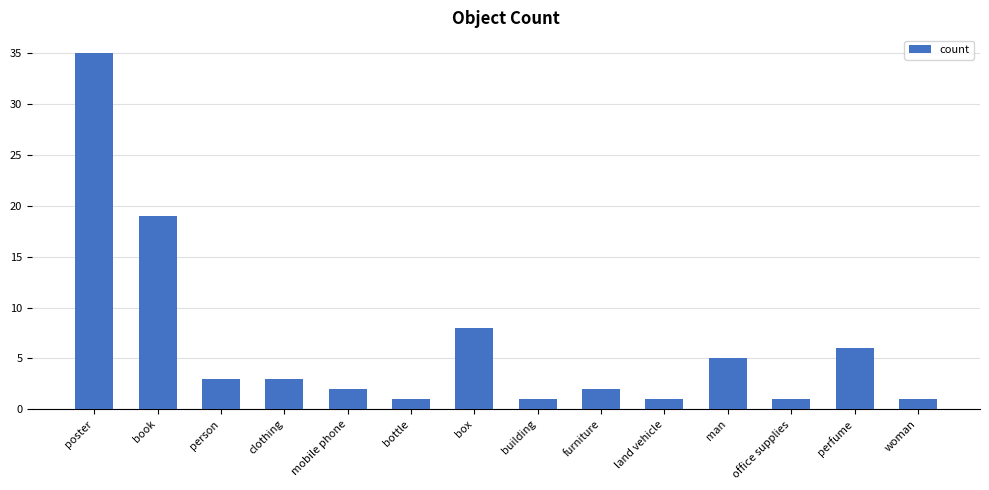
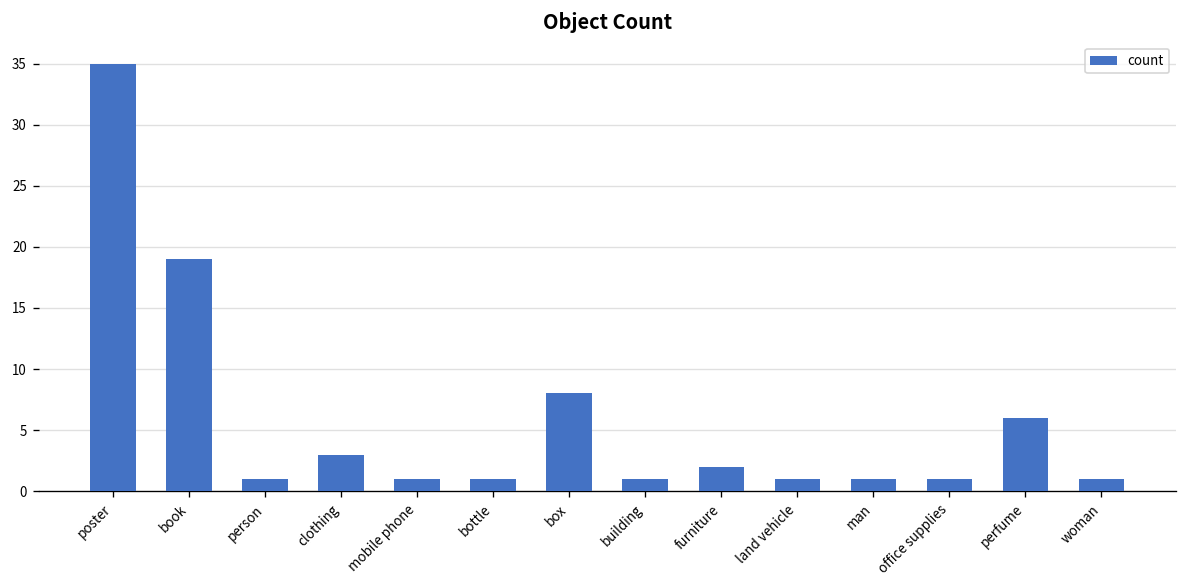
  {
    "poster": 35,
    "book": 19,
-   "person": 3,
+   "person": 1,
    "clothing": 3,
-   "mobile phone": 2,
+   "mobile phone": 1,
    "bottle": 1,
    "box": 8,
    "building": 1,
    "furniture": 2,
    "land vehicle": 1,
-   "man": 5,
+   "man": 1,
    "office supplies": 1,
    "perfume": 6,
    "woman": 1
  }
